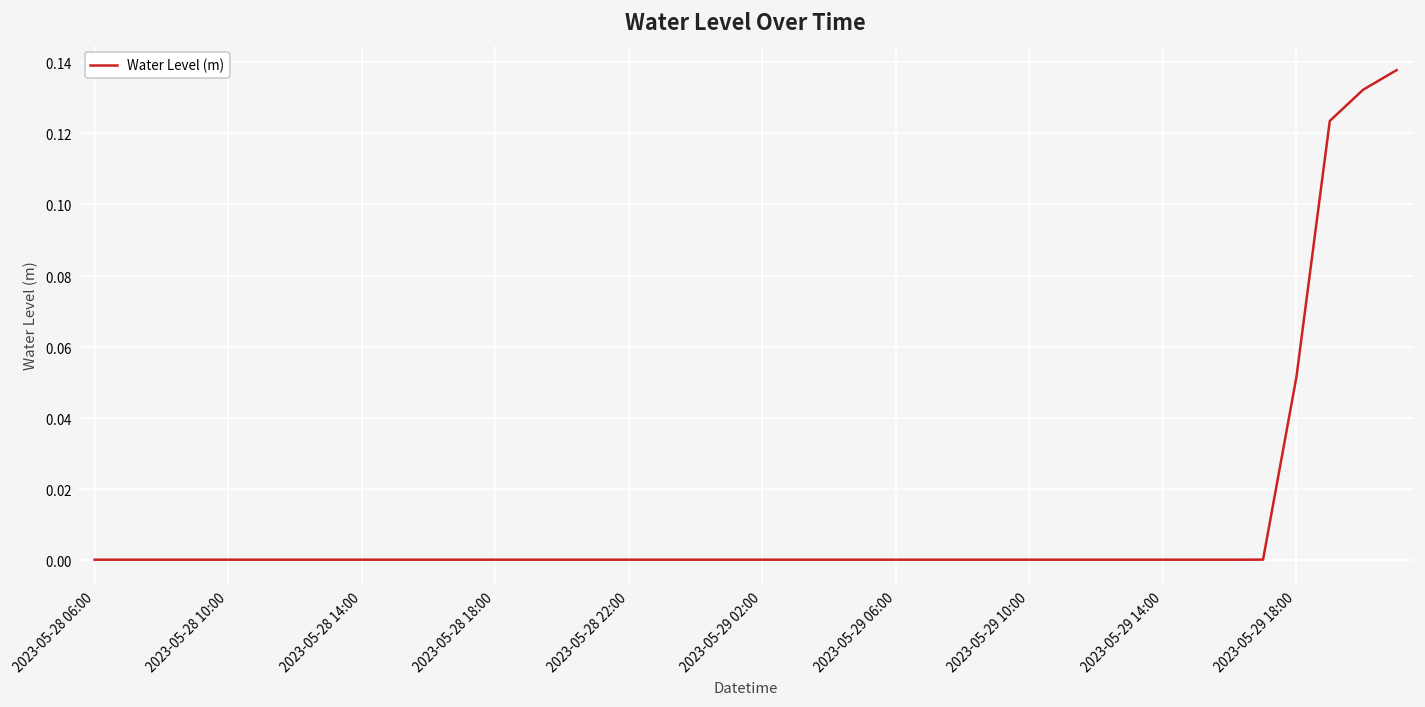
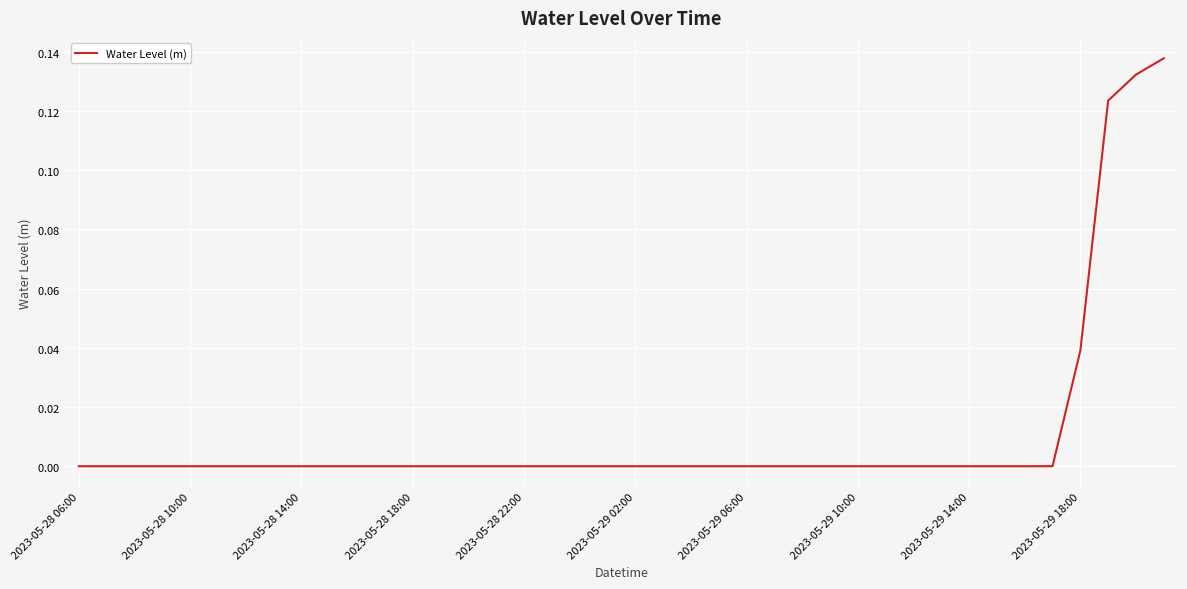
  {
    "2023-05-28 06:00": 0.000,
    "2023-05-28 10:00": 0.000,
    "2023-05-28 14:00": 0.000,
    "2023-05-28 18:00": 0.000,
    "2023-05-28 22:00": 0.000,
    "2023-05-29 02:00": 0.000,
    "2023-05-29 06:00": 0.000,
    "2023-05-29 10:00": 0.000,
    "2023-05-29 14:00": 0.000,
-   "2023-05-29 18:00": 0.051
+   "2023-05-29 18:00": 0.039
  }
